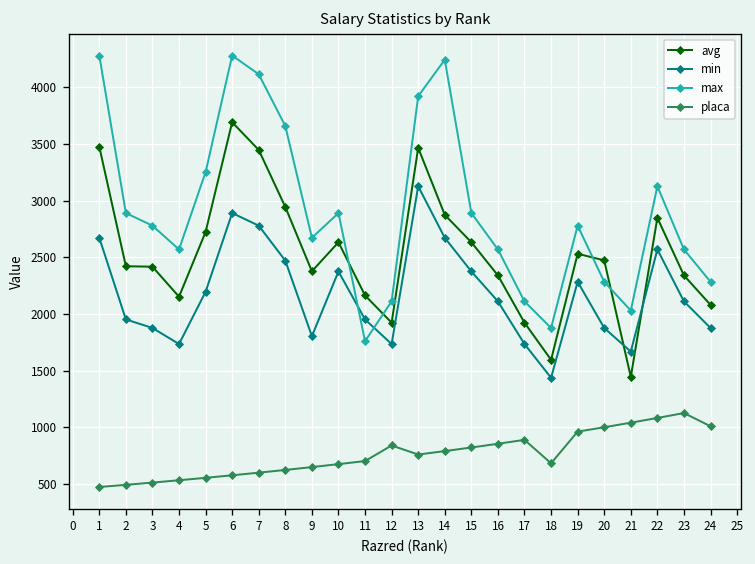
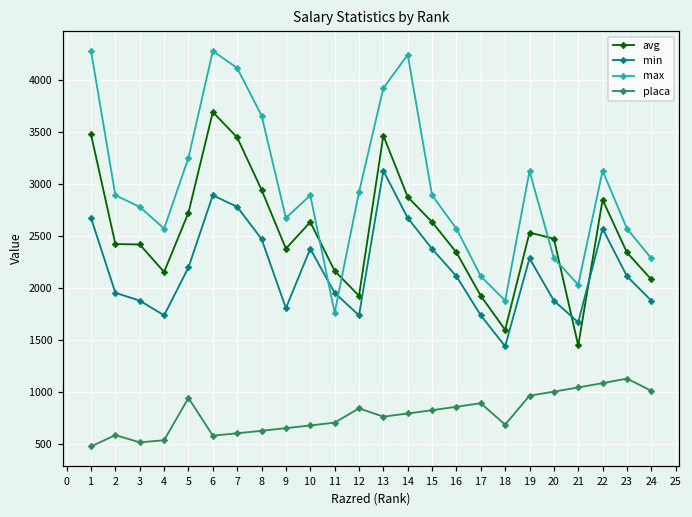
  {
    "avg": {
      "1": 3500,
      "2": 2400,
      "3": 2400,
      "4": 2200,
      "5": 2700,
      "6": 3700,
      "7": 3400,
      "8": 2900,
      "9": 2400,
      "10": 2600,
      "11": 2200,
      "12": 1900,
      "13": 3500,
      "14": 2900,
      "15": 2600,
      "16": 2300,
      "17": 1900,
      "18": 1600,
      "19": 2500,
      "20": 2500,
      "21": 1400,
      "22": 2800,
      "23": 2300,
      "24": 2100
    },
    "min": {
      "1": 2700,
      "2": 2000,
      "3": 1900,
      "4": 1700,
      "5": 2200,
      "6": 2900,
      "7": 2800,
      "8": 2500,
      "9": 1800,
      "10": 2400,
      "11": 2000,
      "12": 1700,
      "13": 3100,
      "14": 2700,
      "15": 2400,
      "16": 2100,
      "17": 1700,
      "18": 1400,
      "19": 2300,
      "20": 1900,
      "21": 1700,
      "22": 2600,
      "23": 2100,
      "24": 1900
    },
    "max": {
      "1": 4300,
      "2": 2900,
      "3": 2800,
      "4": 2600,
      "5": 3300,
      "6": 4300,
      "7": 4100,
      "8": 3700,
      "9": 2700,
      "10": 2900,
      "11": 1800,
-     "12": 2100,
+     "12": 2900,
      "13": 3900,
      "14": 4200,
      "15": 2900,
      "16": 2600,
      "17": 2100,
      "18": 1900,
-     "19": 2800,
+     "19": 3100,
      "20": 2300,
      "21": 2000,
      "22": 3100,
      "23": 2600,
      "24": 2300
    },
    "placa": {
      "1": 500,
-     "2": 500,
+     "2": 600,
      "3": 500,
      "4": 500,
-     "5": 600,
+     "5": 900,
      "6": 600,
      "7": 600,
      "8": 600,
      "9": 700,
      "10": 700,
      "11": 700,
      "12": 800,
      "13": 800,
      "14": 800,
      "15": 800,
      "16": 900,
      "17": 900,
      "18": 700,
      "19": 1000,
      "20": 1000,
      "21": 1000,
      "22": 1100,
      "23": 1100,
      "24": 1000
    }
  }
